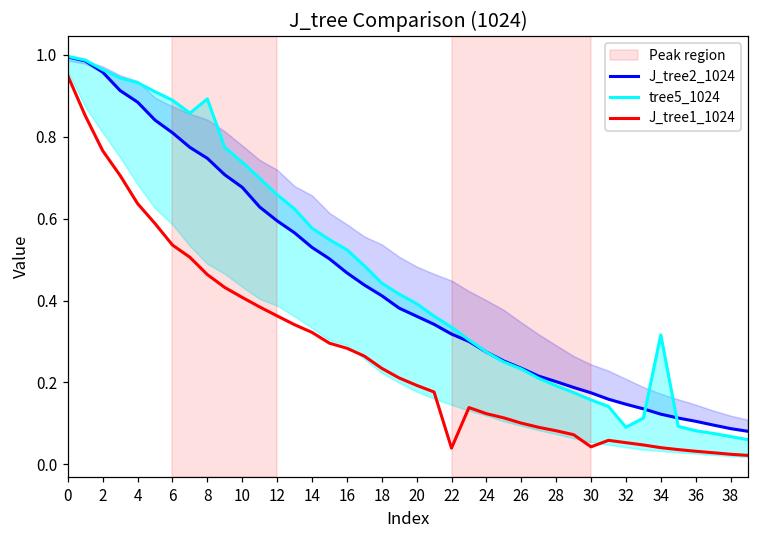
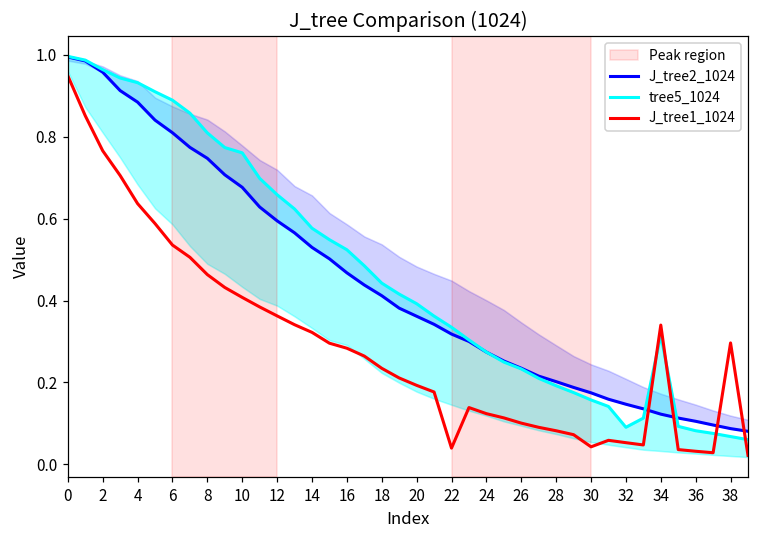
  {
    "tree5_1024": {
      "6": 0.89,
-     "8": 0.89,
-     "10": 0.74,
+     "8": 0.81,
+     "10": 0.76,
      "12": 0.66,
      "14": 0.58,
      "16": 0.52,
      "18": 0.44,
      "20": 0.39,
      "22": 0.33,
      "28": 0.19,
      "30": 0.16,
      "32": 0.09,
      "34": 0.32,
      "36": 0.08,
      "38": 0.07
    },
    "J_tree1_1024": {
      "0": 0.95,
      "2": 0.77,
      "4": 0.64,
      "6": 0.54,
      "8": 0.46,
      "10": 0.41,
      "12": 0.36,
      "14": 0.32,
      "16": 0.28,
      "18": 0.23,
      "20": 0.19,
      "22": 0.04,
      "24": 0.12,
      "26": 0.10,
      "28": 0.08,
      "30": 0.04,
      "32": 0.05,
-     "34": 0.04,
+     "34": 0.34,
      "36": 0.03,
-     "38": 0.02
+     "38": 0.30
    }
  }
